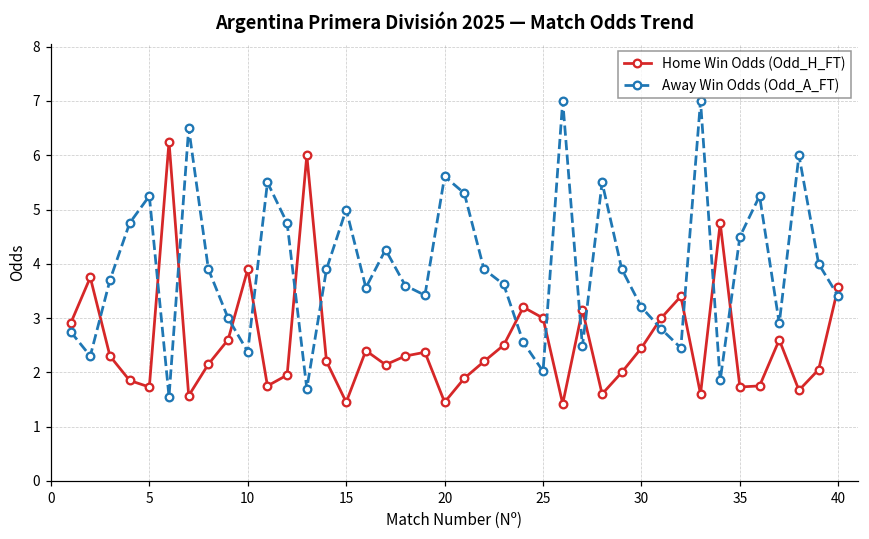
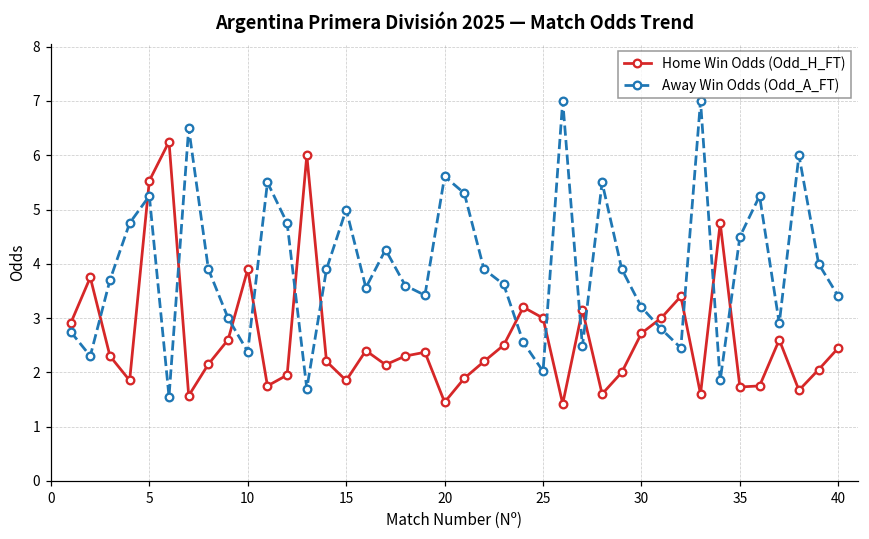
  {
    "Home Win Odds (Odd_H_FT)": {
-     "5": 1.7,
+     "5": 5.5,
      "10": 3.9,
-     "15": 1.5,
+     "15": 1.9,
      "20": 1.5,
      "25": 3.0,
-     "30": 2.5,
+     "30": 2.7,
      "35": 1.7,
-     "40": 3.6
+     "40": 2.5
    },
    "Away Win Odds (Odd_A_FT)": {
      "5": 5.3,
      "10": 2.4,
      "15": 5.0,
      "20": 5.6,
      "25": 2.0,
      "30": 3.2,
      "35": 4.5,
      "40": 3.4
    }
  }
